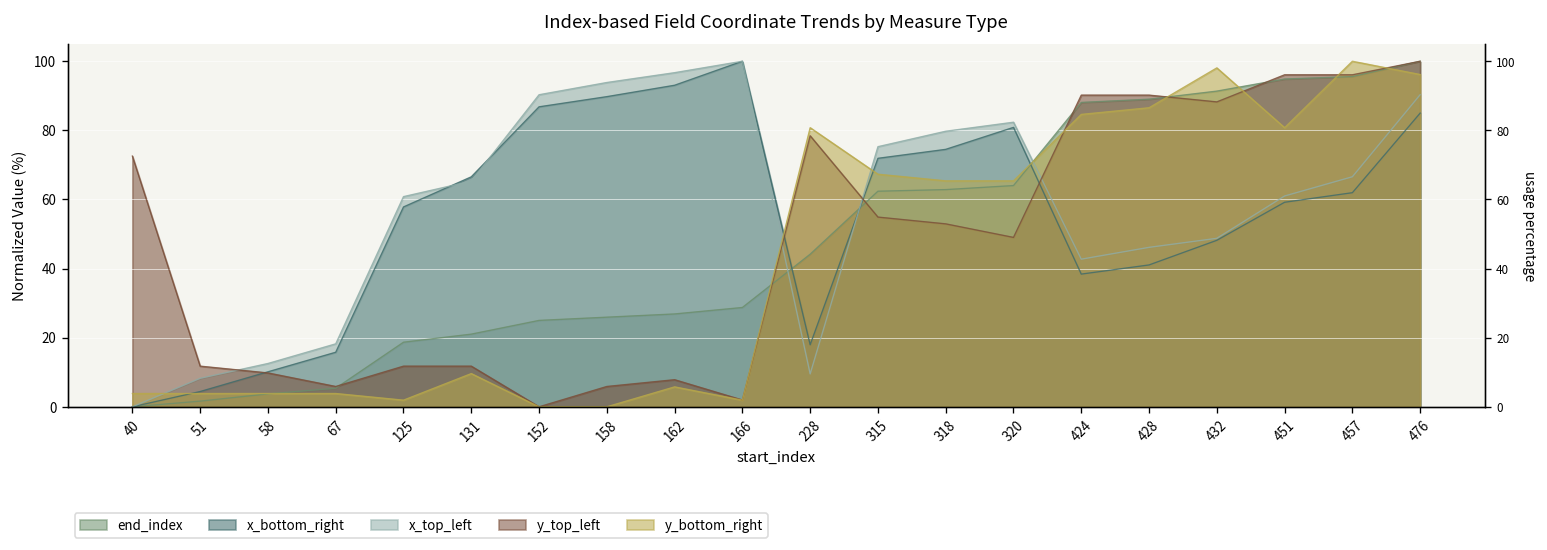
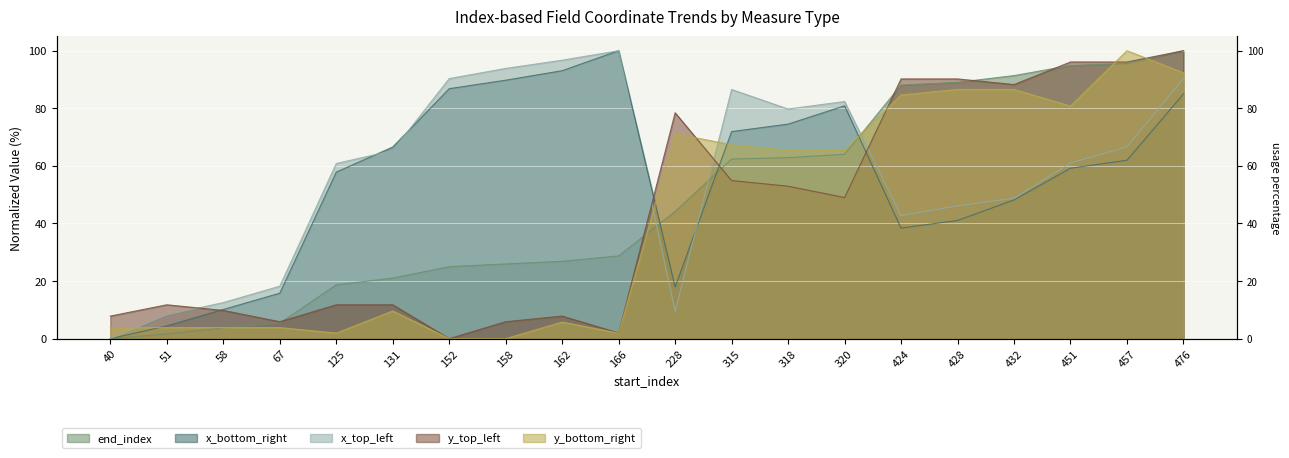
  {
    "x_top_left": {
      "51": 8,
      "58": 13,
      "67": 18,
      "125": 61,
      "131": 65,
      "152": 90,
      "158": 94,
      "162": 97,
      "228": 10,
-     "315": 75,
+     "315": 87,
      "318": 80,
      "320": 82,
      "424": 43,
      "428": 46,
      "451": 61,
      "457": 67,
      "476": 90
    },
    "y_top_left": {
-     "40": 73,
+     "40": 8,
      "51": 12,
      "125": 12,
      "131": 12,
      "158": 6,
      "162": 8,
      "228": 78,
      "315": 55,
      "318": 53,
      "320": 49,
      "424": 90,
      "428": 90,
      "432": 88,
      "451": 96
    },
    "y_bottom_right": {
      "40": 4,
      "67": 4,
      "125": 2,
      "131": 10,
      "158": 0,
      "162": 6,
-     "228": 81,
+     "228": 71,
      "315": 67,
      "318": 65,
      "320": 65,
      "424": 85,
      "428": 87,
-     "432": 98,
+     "432": 87,
      "451": 81,
      "457": 100,
-     "476": 96
+     "476": 92
    }
  }
